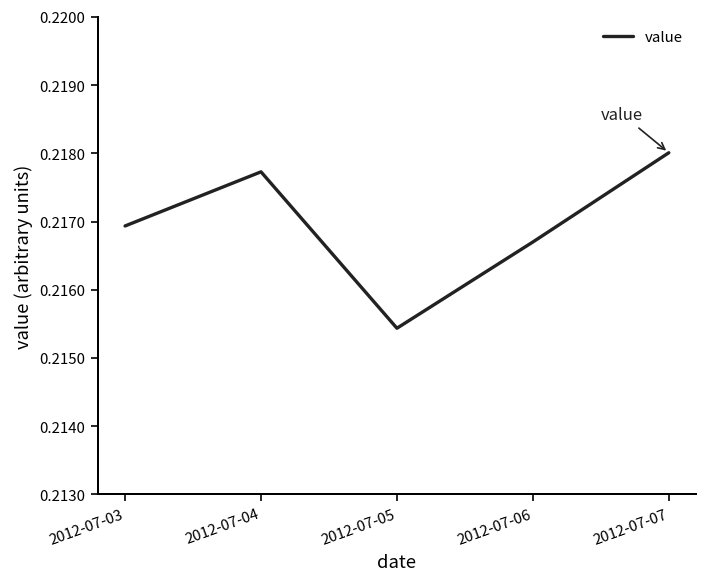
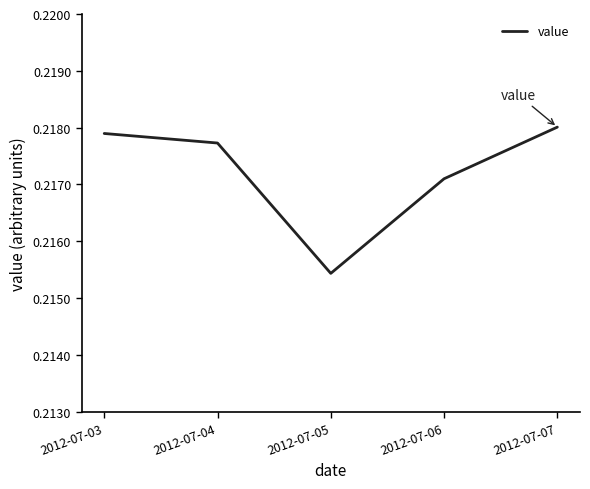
  {
-   "2012-07-03": 0.2169,
+   "2012-07-03": 0.2179,
    "2012-07-04": 0.2177,
    "2012-07-05": 0.2154,
-   "2012-07-06": 0.2167,
+   "2012-07-06": 0.2171,
    "2012-07-07": 0.2180
  }
